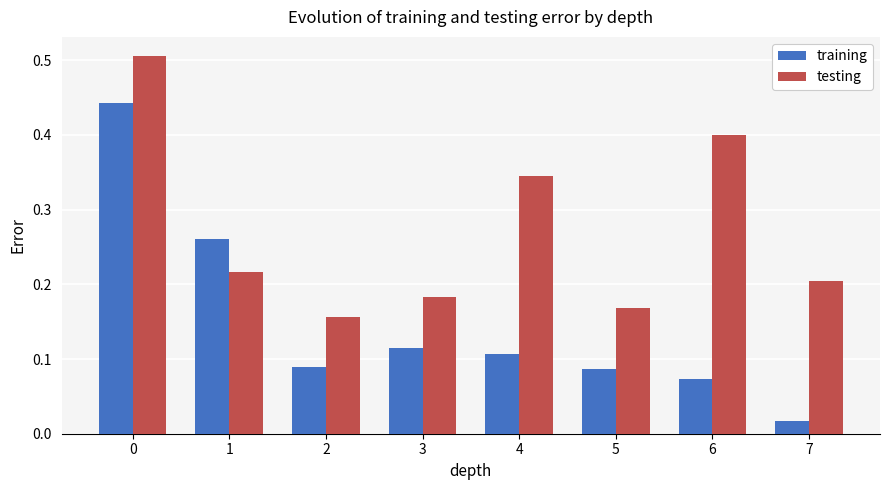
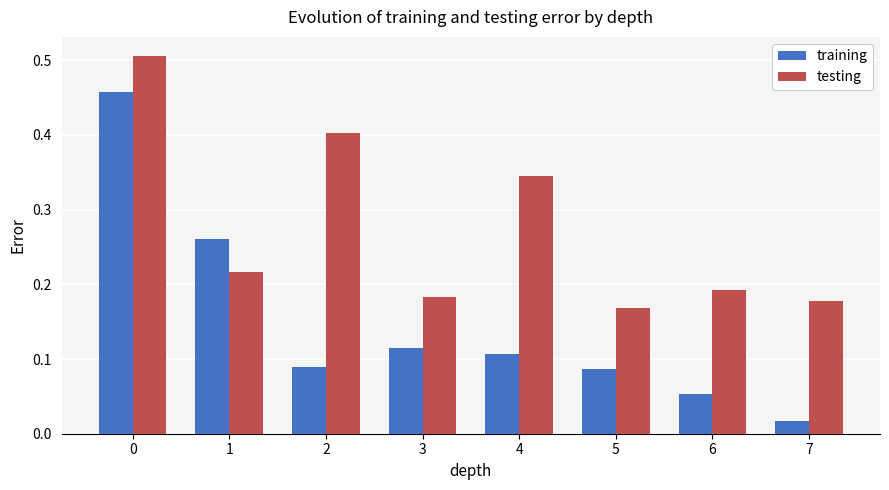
  {
    "training": {
-     "0": 0.44,
+     "0": 0.46,
      "1": 0.26,
      "2": 0.09,
      "3": 0.11,
      "4": 0.11,
      "5": 0.09,
-     "6": 0.07,
+     "6": 0.05,
      "7": 0.02
    },
    "testing": {
      "0": 0.51,
      "1": 0.22,
-     "2": 0.16,
+     "2": 0.40,
      "3": 0.18,
      "4": 0.35,
      "5": 0.17,
-     "6": 0.40,
-     "7": 0.20
+     "6": 0.19,
+     "7": 0.18
    }
  }
